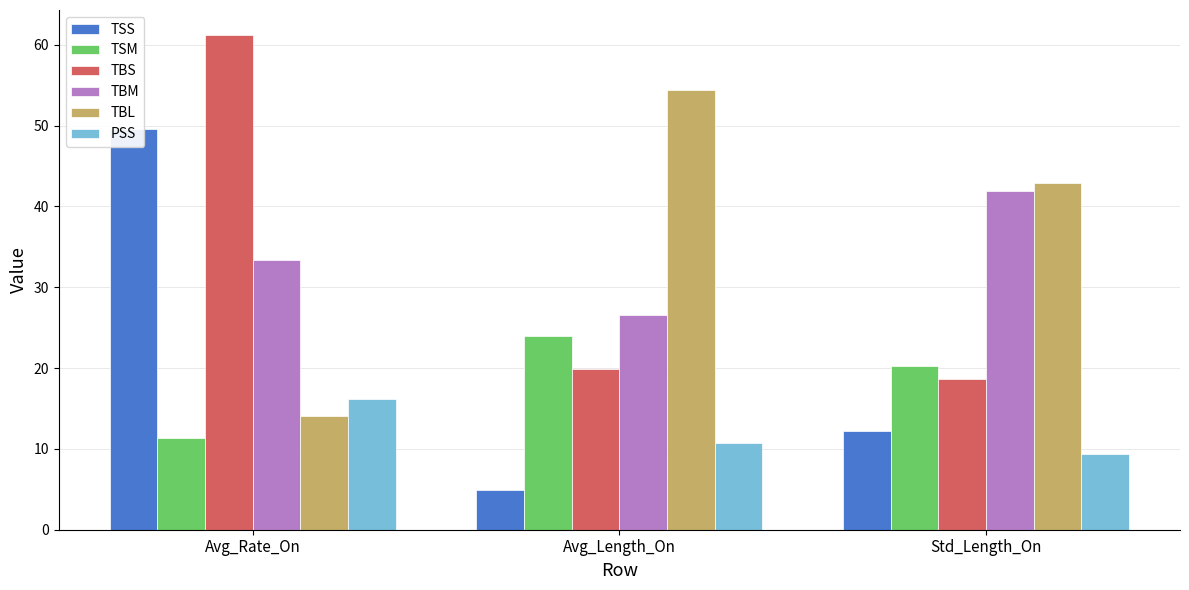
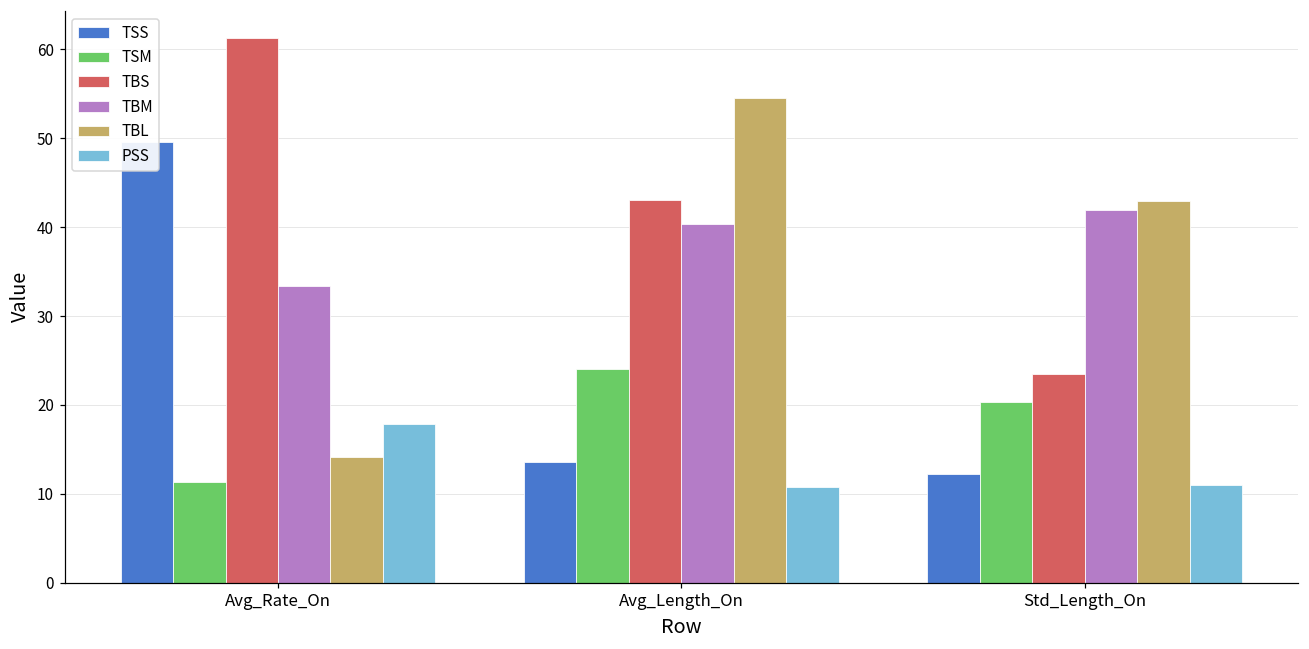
  {
    "TSS": {
-     "Avg_Length_On": 5,
+     "Avg_Length_On": 14,
      "Std_Length_On": 12
    },
    "TSM": {
      "Avg_Rate_On": 11,
      "Avg_Length_On": 24,
      "Std_Length_On": 20
    },
    "TBS": {
      "Avg_Rate_On": 61,
-     "Avg_Length_On": 20,
-     "Std_Length_On": 19
+     "Avg_Length_On": 43,
+     "Std_Length_On": 23
    },
    "TBM": {
      "Avg_Rate_On": 33,
-     "Avg_Length_On": 27,
+     "Avg_Length_On": 40,
      "Std_Length_On": 42
    },
    "TBL": {
      "Avg_Rate_On": 14,
      "Avg_Length_On": 54,
      "Std_Length_On": 43
    },
    "PSS": {
-     "Avg_Rate_On": 16,
+     "Avg_Rate_On": 18,
      "Avg_Length_On": 11,
-     "Std_Length_On": 9
+     "Std_Length_On": 11
    }
  }
